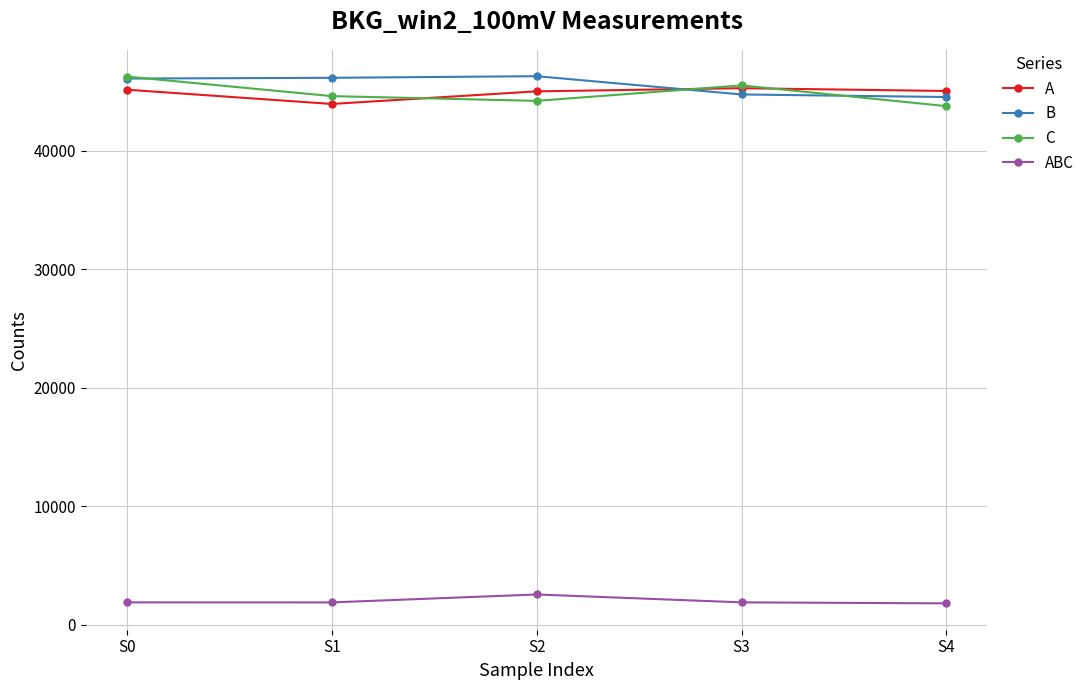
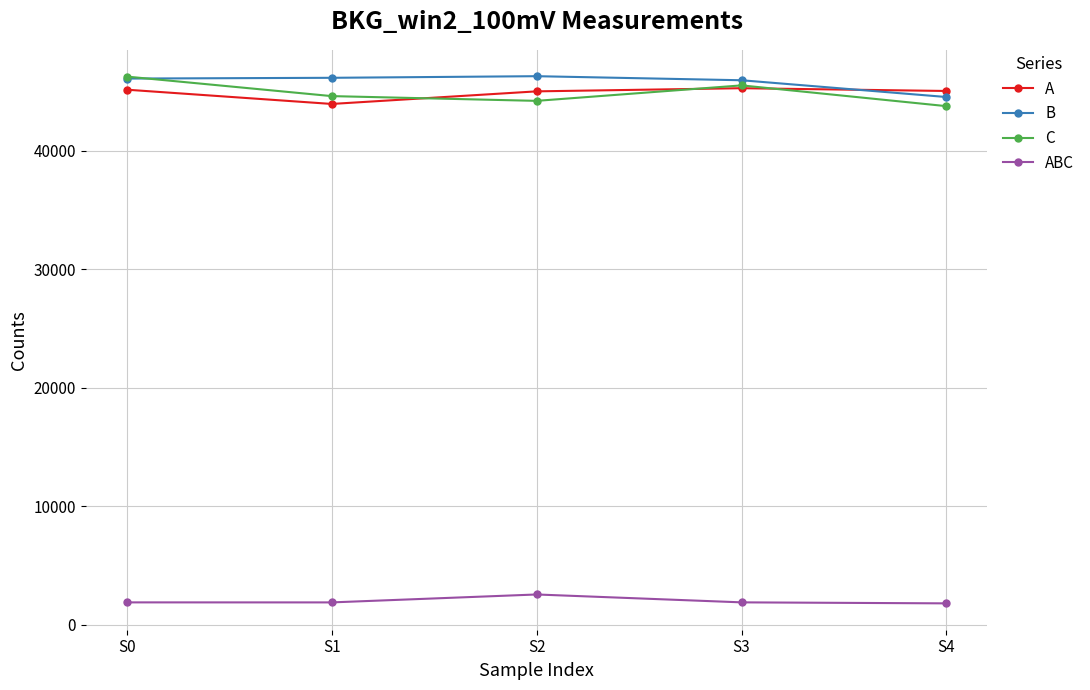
  {
    "A": {
      "S0": 45200,
      "S1": 44000,
      "S2": 45000,
      "S3": 45300,
      "S4": 45100
    },
    "B": {
      "S1": 46200,
      "S2": 46300,
-     "S3": 44800,
+     "S3": 46000,
      "S4": 44600
    },
    "C": {
      "S1": 44600,
      "S2": 44200,
      "S3": 45500,
      "S4": 43800
    },
    "ABC": {
      "S0": 1900,
      "S1": 1900,
      "S2": 2600,
      "S3": 1900,
      "S4": 1800
    }
  }
